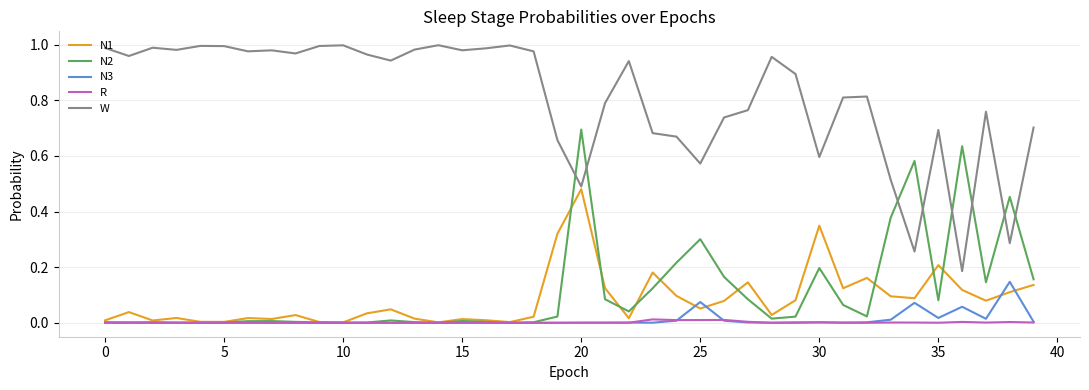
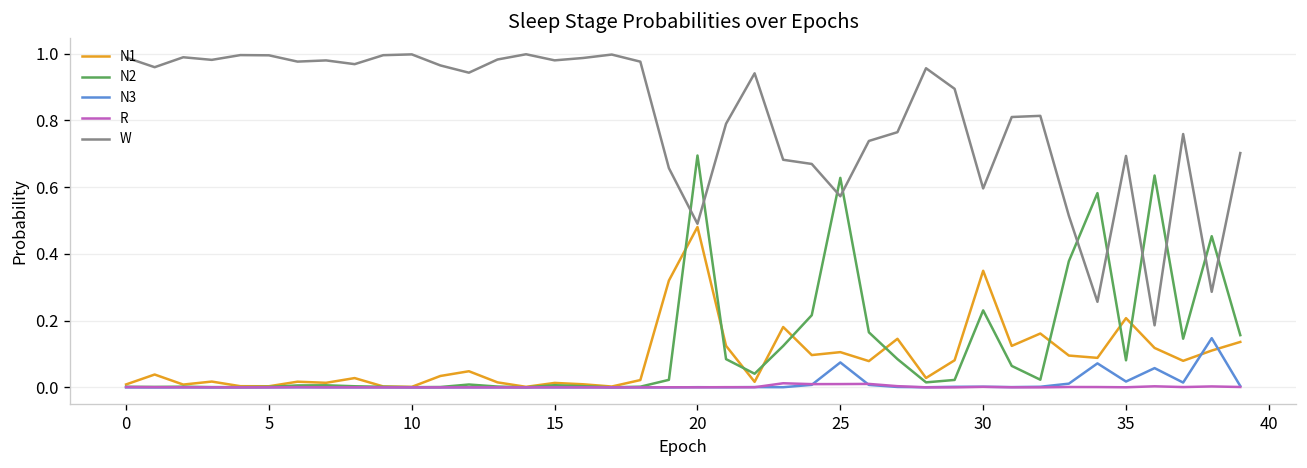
  {
    "N1": {
      "20": 0.48,
-     "25": 0.05,
+     "25": 0.11,
      "30": 0.35,
      "35": 0.21
    },
    "N2": {
      "20": 0.69,
-     "25": 0.30,
-     "30": 0.20,
+     "25": 0.63,
+     "30": 0.23,
      "35": 0.08
    },
    "N3": {
      "25": 0.07,
      "35": 0.02
    },
    "R": {
      "25": 0.01,
      "35": 0.00
    },
    "W": {
      "0": 0.99,
      "5": 0.99,
      "10": 1.00,
      "15": 0.98,
      "20": 0.49,
      "25": 0.57,
      "30": 0.60,
      "35": 0.69
    }
  }
